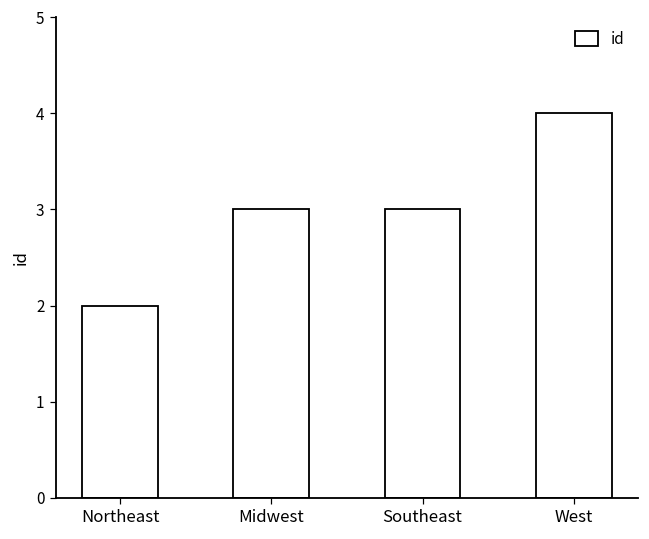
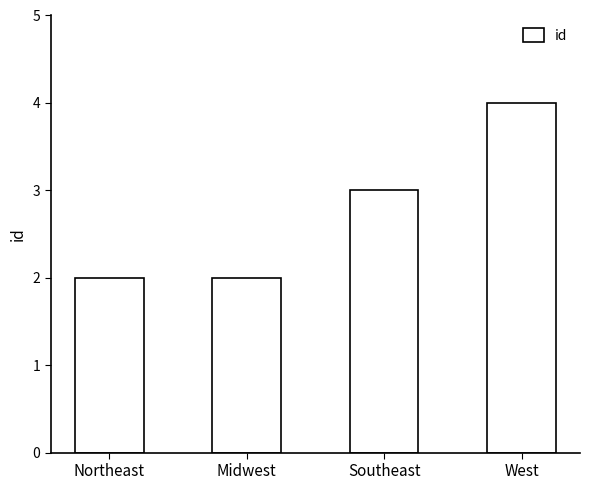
  {
    "Northeast": 2,
-   "Midwest": 3,
+   "Midwest": 2,
    "Southeast": 3,
    "West": 4
  }
